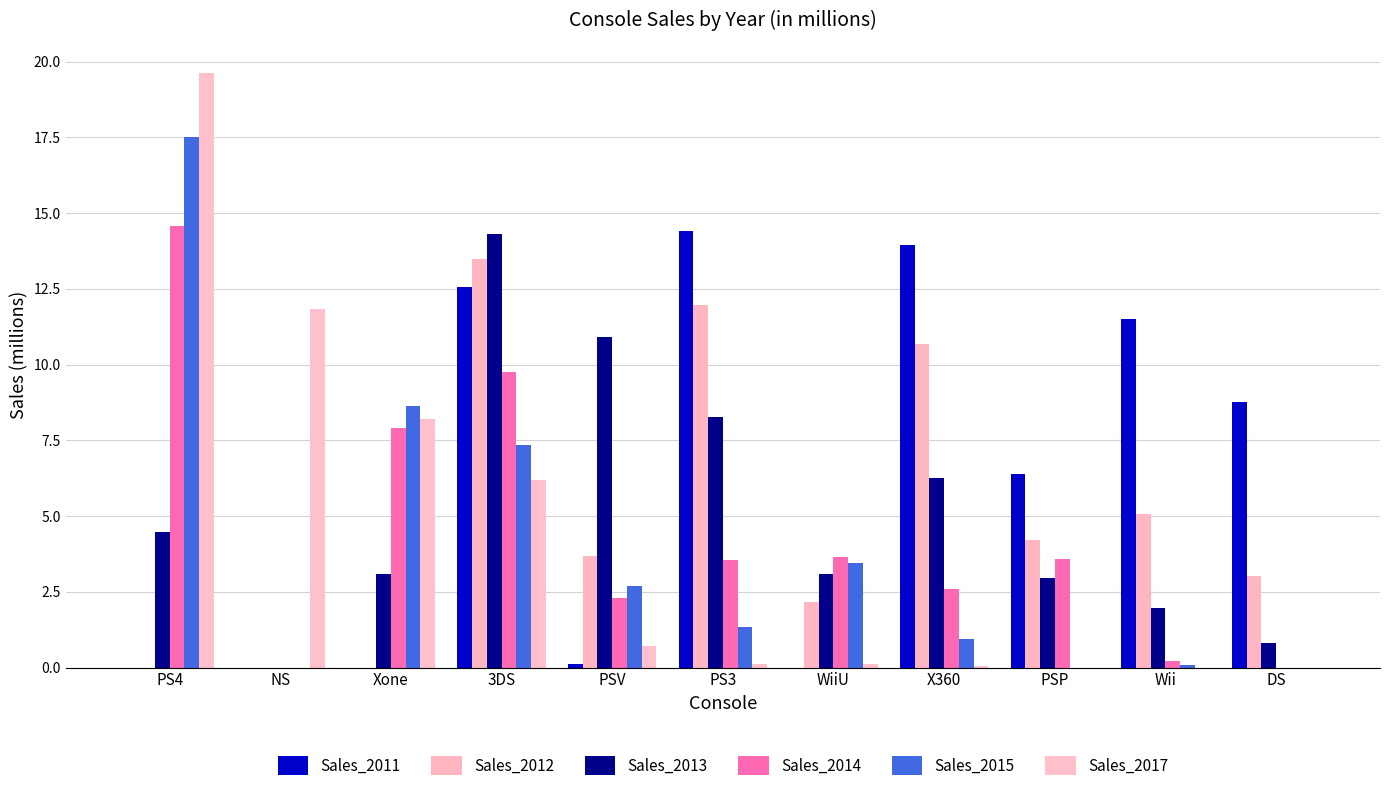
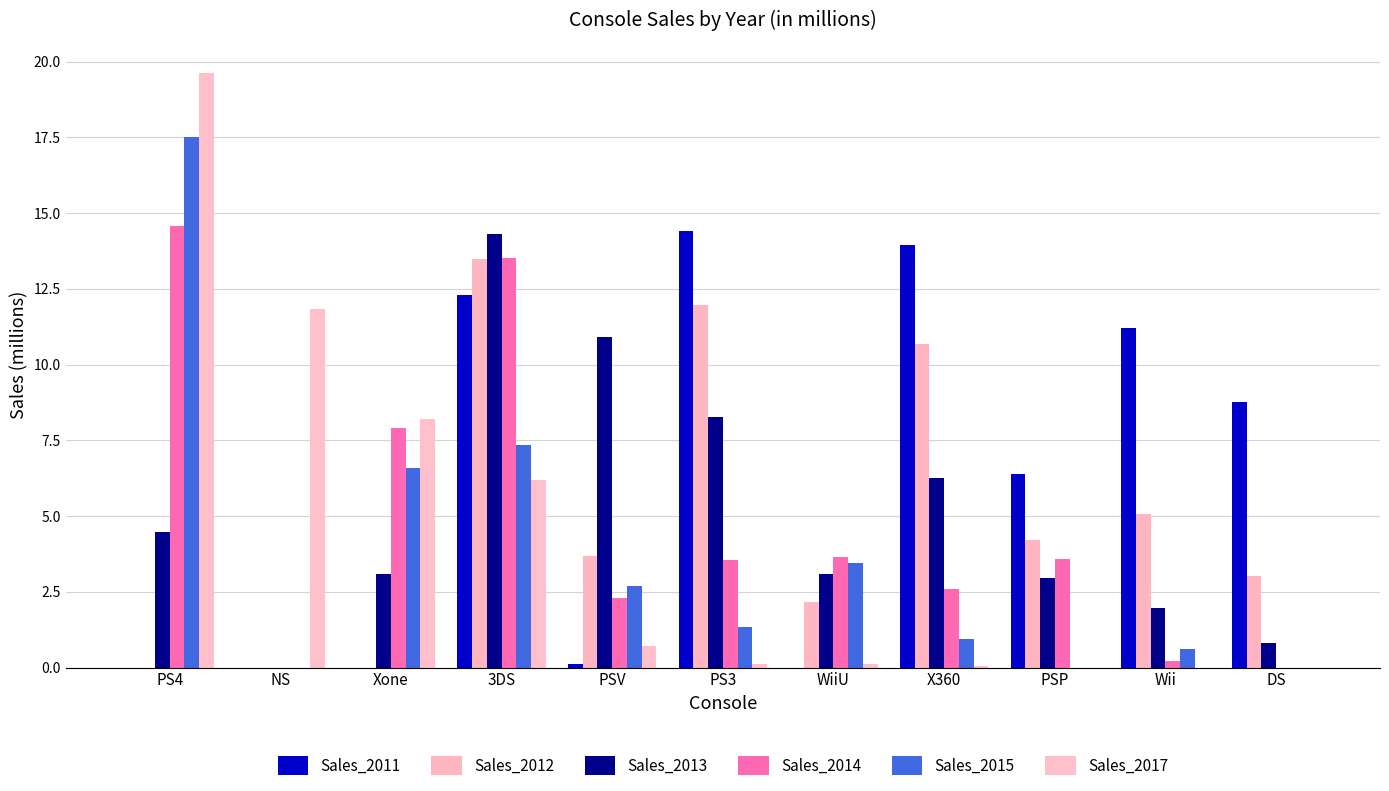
  {
    "Sales_2011": {
      "PS4": 0.0,
      "NS": 0.0,
      "Xone": 0.0,
-     "3DS": 12.6,
+     "3DS": 12.3,
      "PSV": 0.1,
      "PS3": 14.4,
      "WiiU": 0.0,
      "X360": 14.0,
      "PSP": 6.4,
-     "Wii": 11.5,
+     "Wii": 11.2,
      "DS": 8.8
    },
    "Sales_2013": {
      "PS4": 4.5,
      "NS": 0.0,
      "Xone": 3.1,
      "3DS": 14.3,
      "PSV": 10.9,
      "PS3": 8.3,
      "WiiU": 3.1,
      "X360": 6.2,
      "PSP": 3.0,
      "Wii": 2.0,
      "DS": 0.8
    },
    "Sales_2014": {
      "PS4": 14.6,
      "NS": 0.0,
      "Xone": 7.9,
-     "3DS": 9.7,
+     "3DS": 13.5,
      "PSV": 2.3,
      "PS3": 3.6,
      "WiiU": 3.6,
      "X360": 2.6,
      "PSP": 3.6,
      "Wii": 0.2,
      "DS": 0.0
    },
    "Sales_2015": {
      "PS4": 17.5,
      "NS": 0.0,
-     "Xone": 8.6,
+     "Xone": 6.6,
      "3DS": 7.3,
      "PSV": 2.7,
      "PS3": 1.3,
      "WiiU": 3.5,
      "X360": 0.9,
      "PSP": 0.0,
-     "Wii": 0.1,
+     "Wii": 0.6,
      "DS": 0.0
    }
  }
